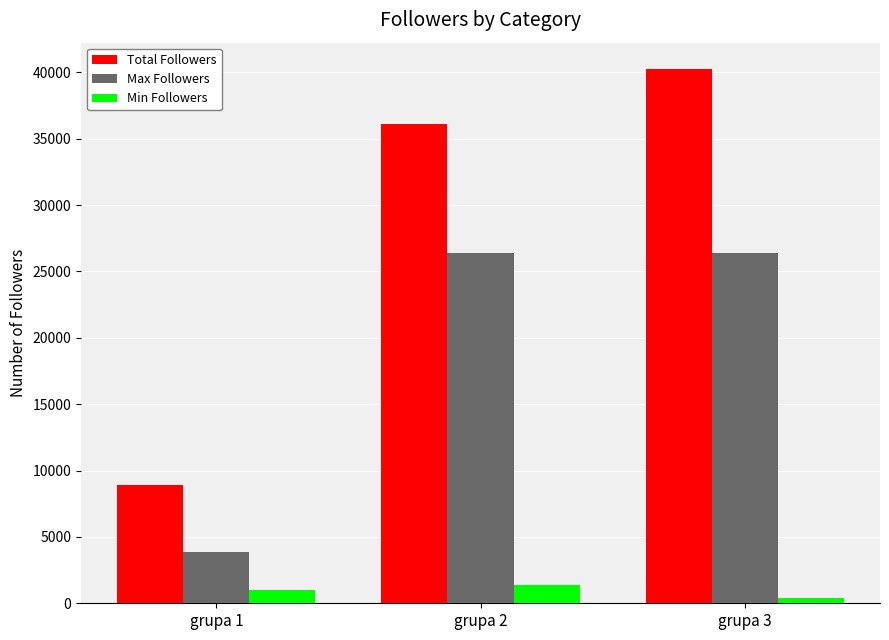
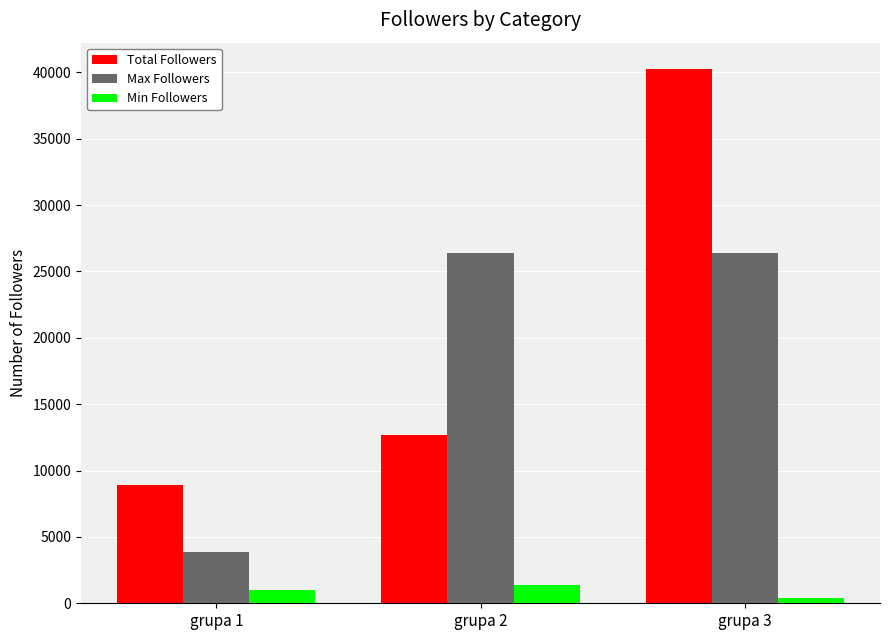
  {
    "Total Followers": {
      "grupa 1": 8900,
-     "grupa 2": 36100,
+     "grupa 2": 12700,
      "grupa 3": 40200
    },
    "Max Followers": {
      "grupa 1": 3900,
      "grupa 2": 26400,
      "grupa 3": 26400
    },
    "Min Followers": {
      "grupa 1": 1000,
      "grupa 2": 1400,
      "grupa 3": 400
    }
  }
